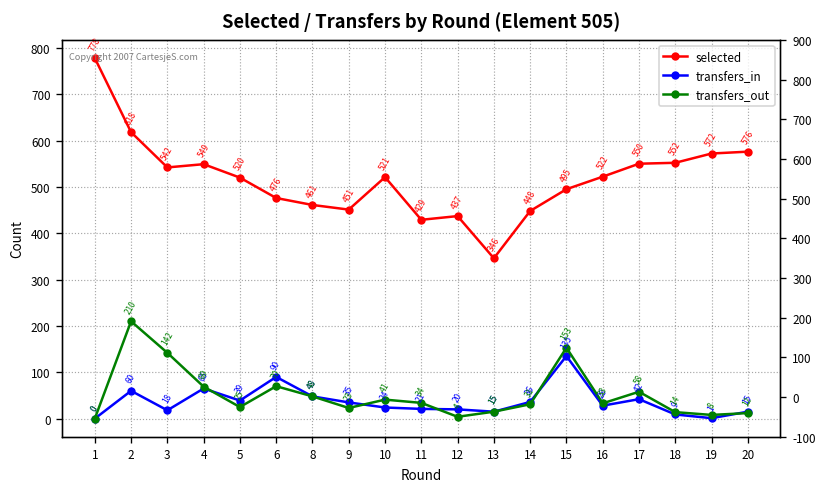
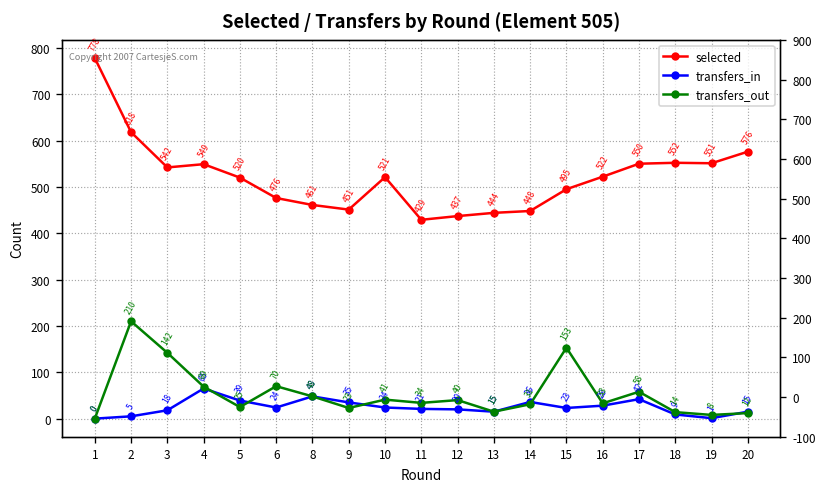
  {
    "selected": {
      "1": 778,
      "2": 618,
      "3": 542,
      "4": 549,
      "5": 520,
      "6": 476,
      "8": 461,
      "9": 451,
      "10": 521,
      "11": 429,
      "12": 437,
-     "13": 346,
+     "13": 444,
      "14": 448,
      "15": 495,
      "16": 522,
      "17": 550,
      "18": 552,
-     "19": 572,
+     "19": 551,
      "20": 576
    },
    "transfers_in": {
-     "2": 60,
+     "2": 5,
      "3": 18,
-     "6": 90,
+     "6": 24,
      "12": 20,
-     "15": 135
+     "15": 23
    },
    "transfers_out": {
      "2": 210,
      "3": 142,
-     "12": 4
+     "12": 40
    }
  }
